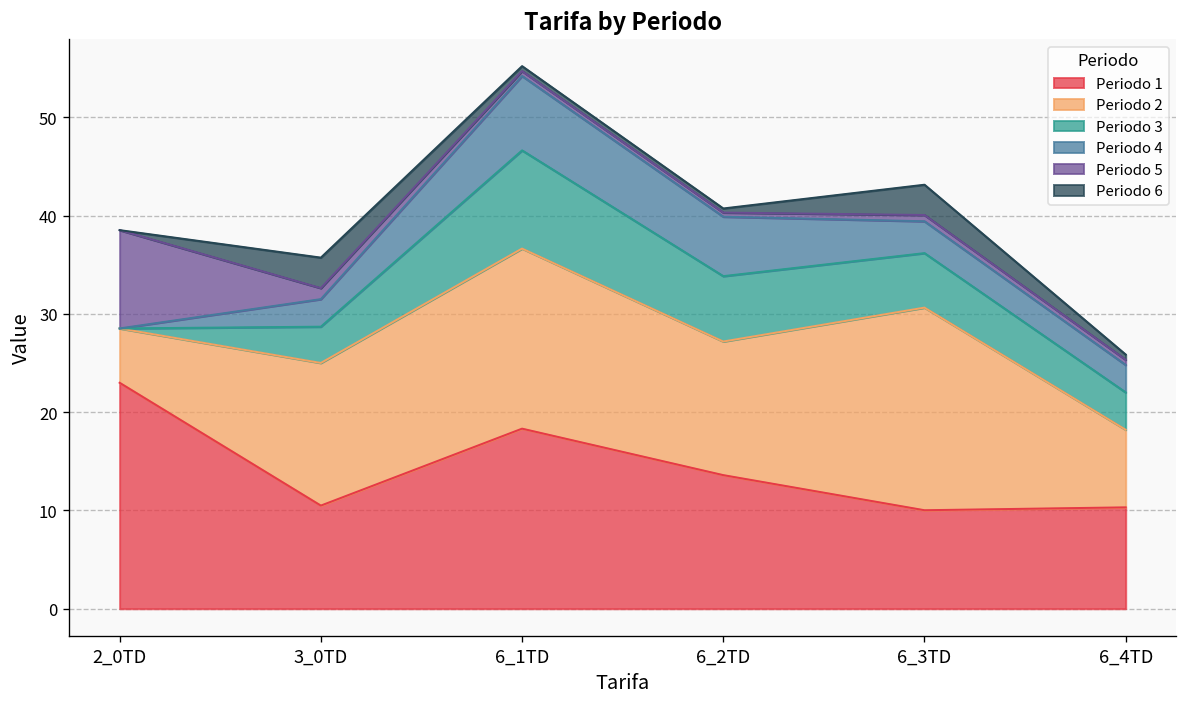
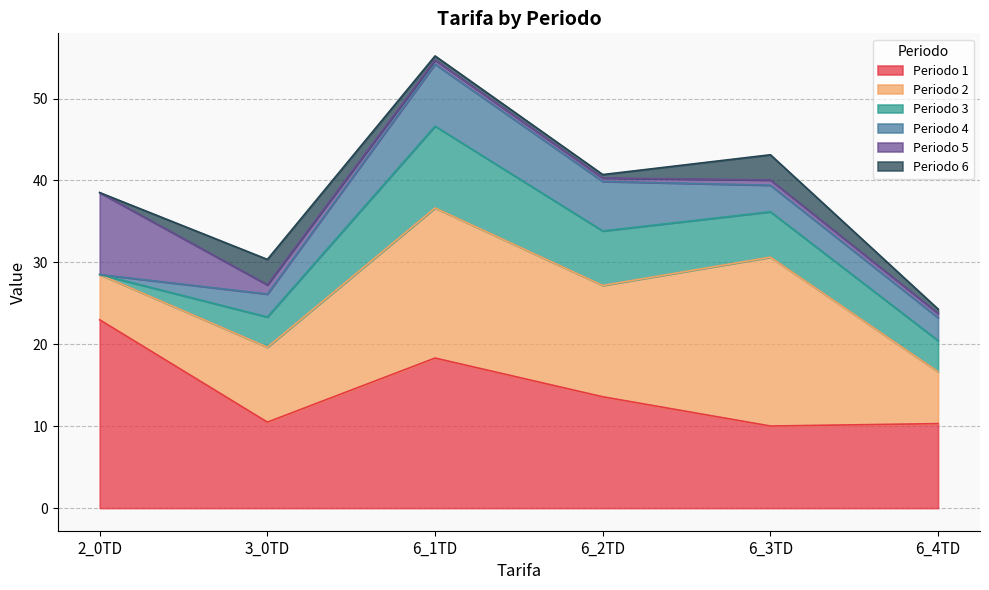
  {
    "Periodo 1": {
      "2_0TD": 23,
      "3_0TD": 10,
      "6_1TD": 18,
      "6_2TD": 14,
      "6_3TD": 10,
      "6_4TD": 10
    },
    "Periodo 2": {
-     "3_0TD": 15,
+     "3_0TD": 9,
      "6_1TD": 18,
      "6_2TD": 14,
      "6_3TD": 21,
-     "6_4TD": 8
+     "6_4TD": 6
    },
    "Periodo 5": {
      "3_0TD": 1,
      "6_1TD": 1,
      "6_2TD": 0,
      "6_3TD": 1,
      "6_4TD": 1
    },
    "Periodo 6": {
      "3_0TD": 3,
      "6_1TD": 1,
      "6_2TD": 0,
      "6_3TD": 3,
      "6_4TD": 1
    }
  }
